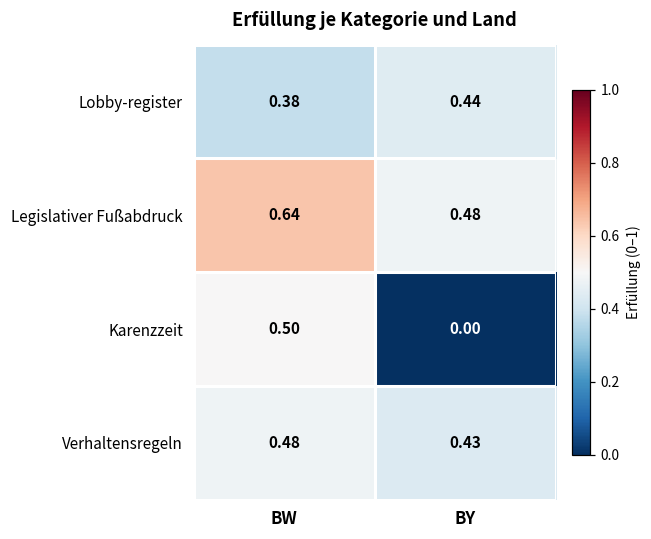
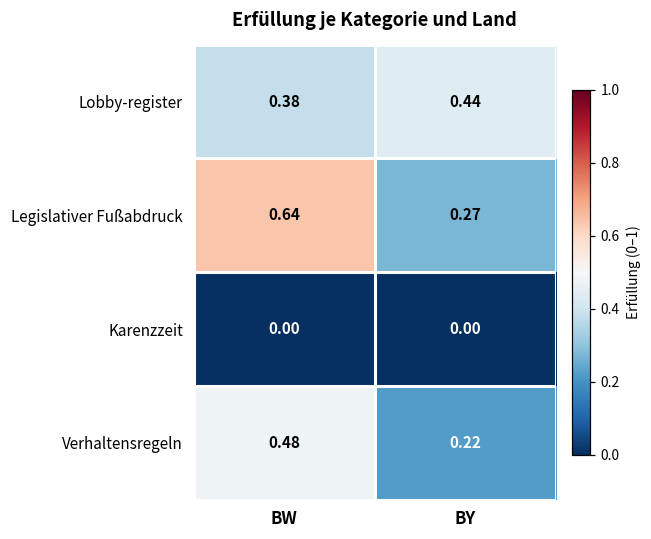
  {
    "Lobby-register": {
      "BW": 0.38,
      "BY": 0.44
    },
    "Legislativer Fußabdruck": {
      "BW": 0.64,
-     "BY": 0.48
+     "BY": 0.27
    },
    "Karenzzeit": {
-     "BW": 0.50,
+     "BW": 0.00,
      "BY": 0.00
    },
    "Verhaltensregeln": {
      "BW": 0.48,
-     "BY": 0.43
+     "BY": 0.22
    }
  }
